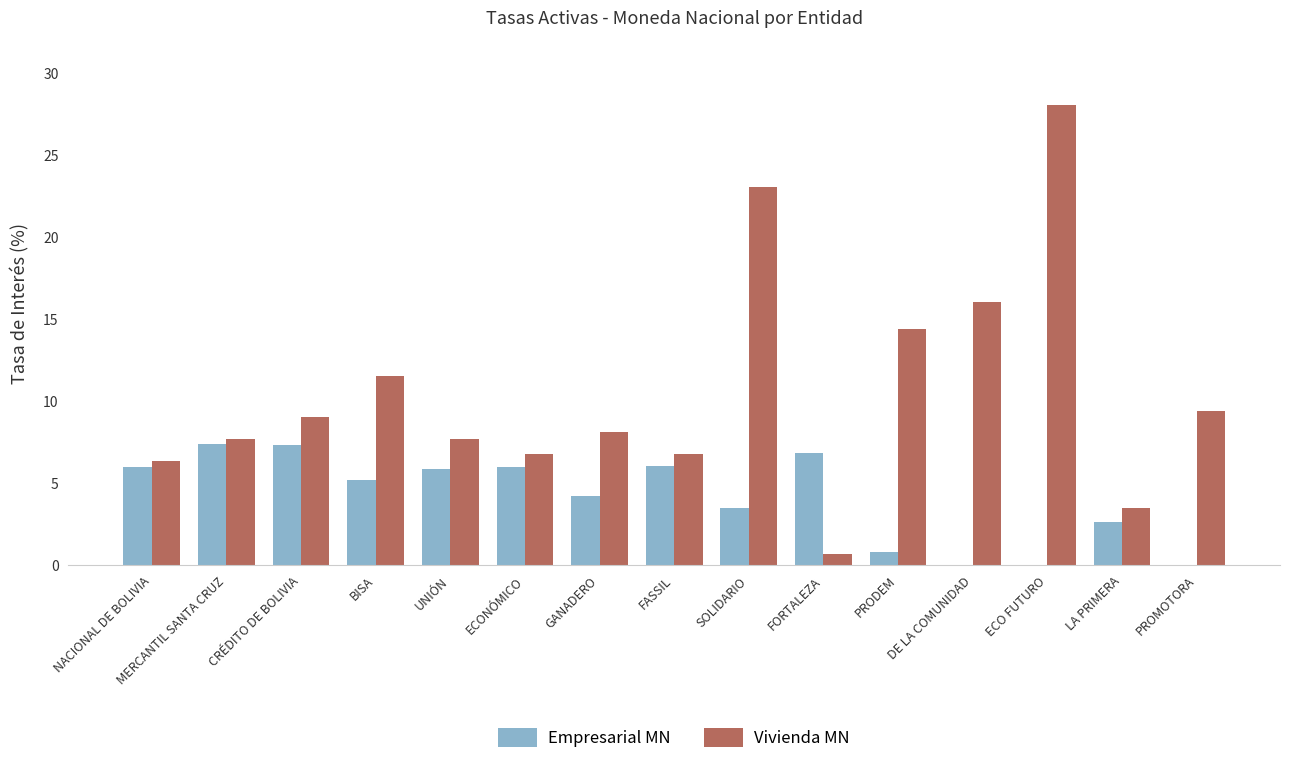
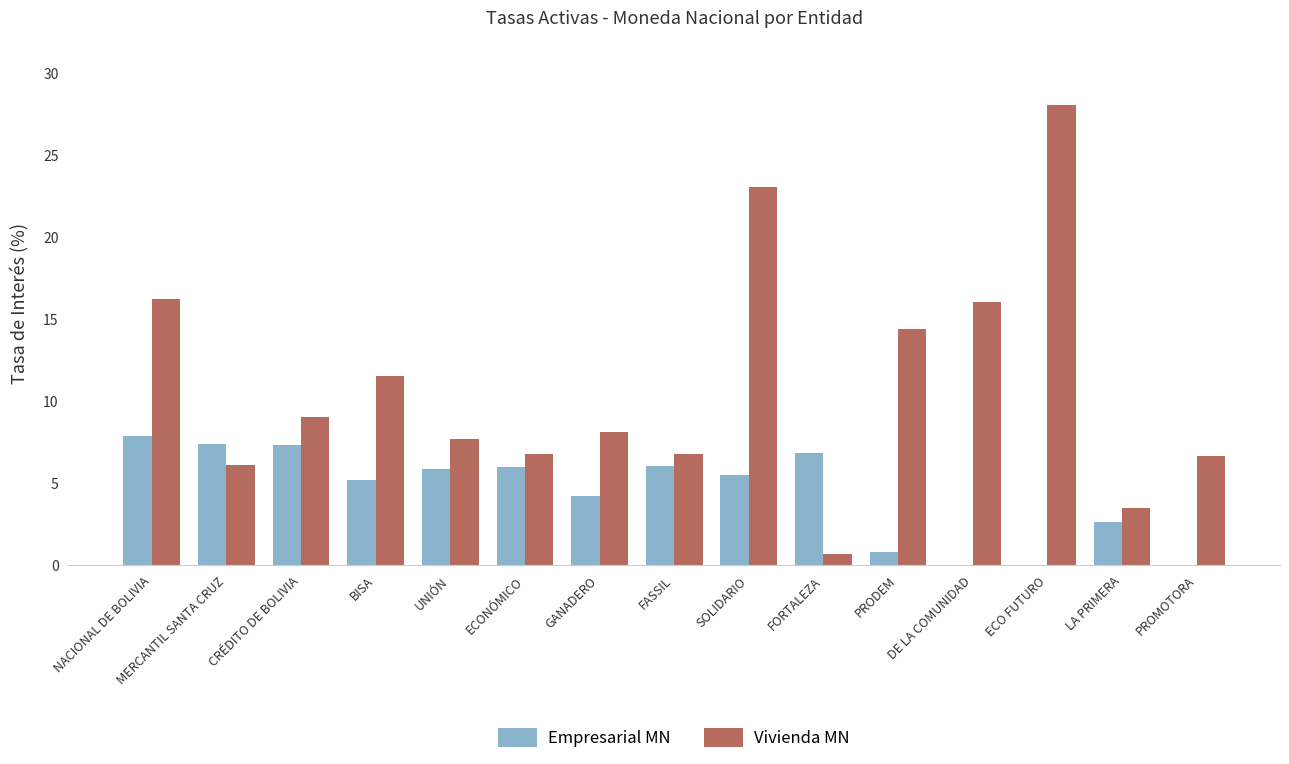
  {
    "Empresarial MN": {
-     "NACIONAL DE BOLIVIA": 6.0,
+     "NACIONAL DE BOLIVIA": 7.9,
      "MERCANTIL SANTA CRUZ": 7.4,
      "CRÉDITO DE BOLIVIA": 7.3,
      "BISA": 5.2,
      "UNIÓN": 5.9,
      "ECONÓMICO": 6.0,
      "GANADERO": 4.2,
      "FASSIL": 6.0,
-     "SOLIDARIO": 3.5,
+     "SOLIDARIO": 5.5,
      "FORTALEZA": 6.8,
      "PRODEM": 0.8,
      "DE LA COMUNIDAD": 0.0,
      "ECO FUTURO": 0.0,
      "LA PRIMERA": 2.6,
      "PROMOTORA": 0.0
    },
    "Vivienda MN": {
-     "NACIONAL DE BOLIVIA": 6.3,
-     "MERCANTIL SANTA CRUZ": 7.7,
+     "NACIONAL DE BOLIVIA": 16.2,
+     "MERCANTIL SANTA CRUZ": 6.1,
      "CRÉDITO DE BOLIVIA": 9.0,
      "BISA": 11.5,
      "UNIÓN": 7.7,
      "ECONÓMICO": 6.8,
      "GANADERO": 8.1,
      "FASSIL": 6.8,
      "SOLIDARIO": 23.0,
      "FORTALEZA": 0.7,
      "PRODEM": 14.4,
      "DE LA COMUNIDAD": 16.1,
      "ECO FUTURO": 28.1,
      "LA PRIMERA": 3.5,
-     "PROMOTORA": 9.4
+     "PROMOTORA": 6.7
    }
  }
